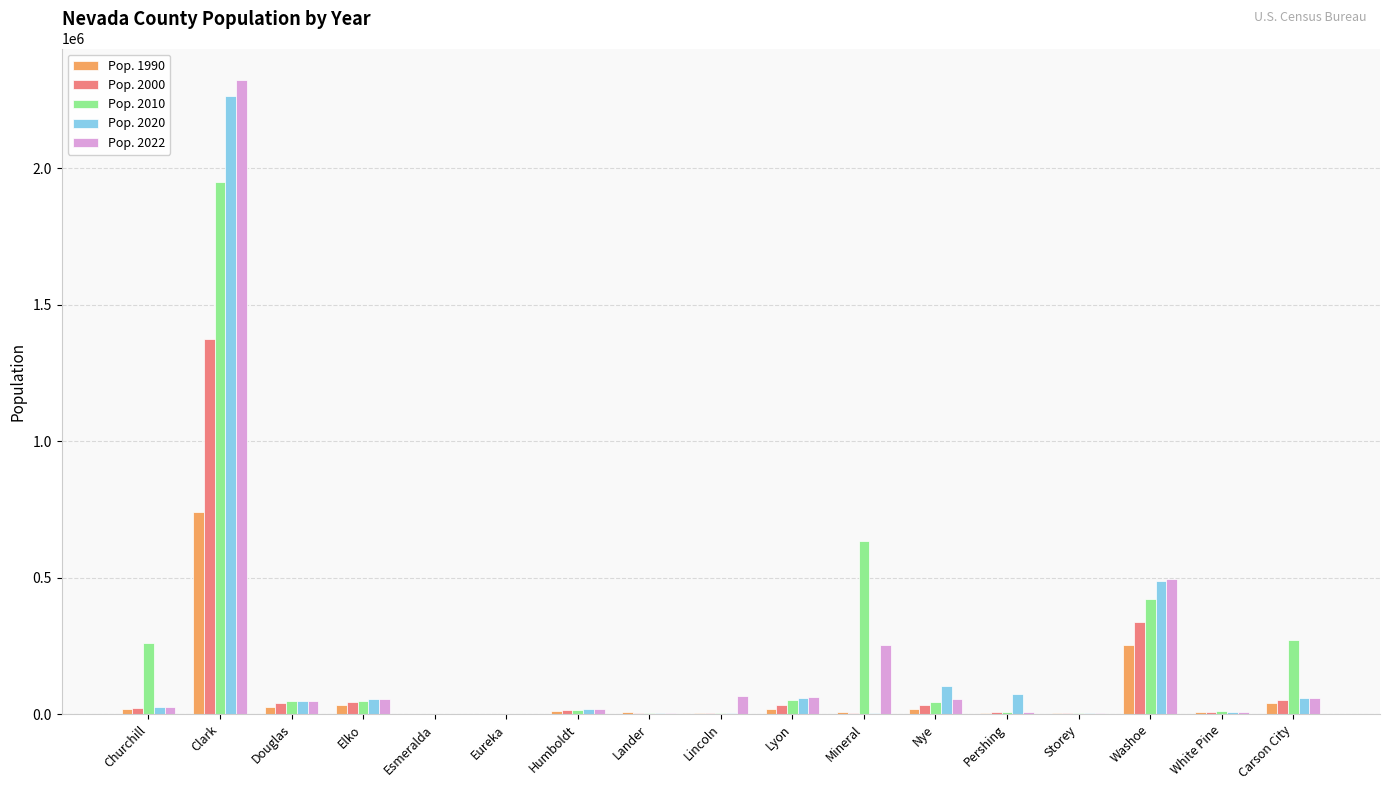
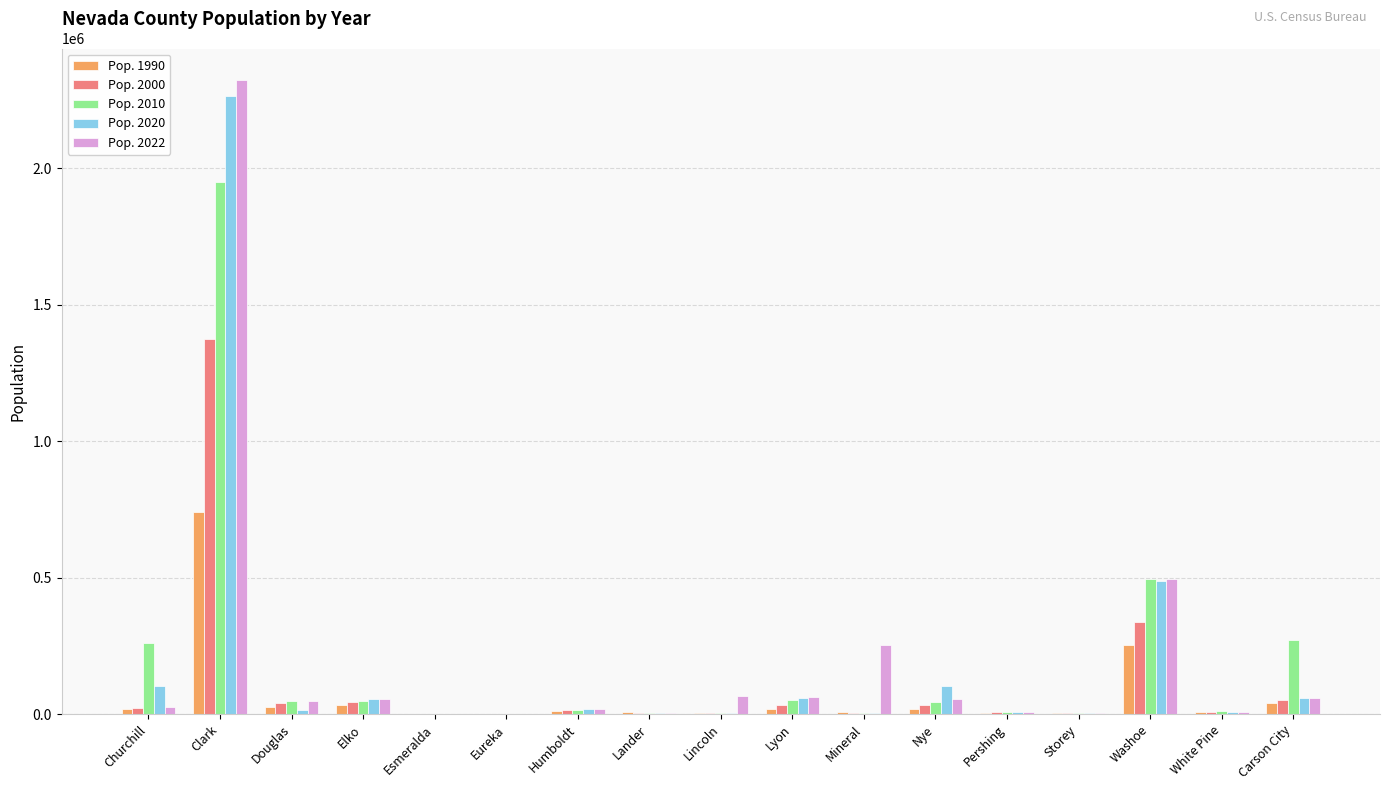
  {
    "Pop. 2010": {
      "Churchill": 260000,
      "Clark": 1950000,
      "Douglas": 50000,
      "Elko": 50000,
      "Humboldt": 20000,
      "Lyon": 50000,
-     "Mineral": 630000,
+     "Mineral": 0,
      "Nye": 40000,
-     "Washoe": 420000,
+     "Washoe": 500000,
      "White Pine": 10000,
      "Carson City": 270000
    },
    "Pop. 2020": {
-     "Churchill": 30000,
+     "Churchill": 100000,
      "Clark": 2270000,
-     "Douglas": 50000,
+     "Douglas": 20000,
      "Elko": 50000,
      "Humboldt": 20000,
      "Lyon": 60000,
      "Nye": 100000,
-     "Pershing": 70000,
+     "Pershing": 10000,
      "Washoe": 490000,
      "Carson City": 60000
    },
    "Pop. 2022": {
      "Churchill": 30000,
      "Clark": 2320000,
      "Douglas": 50000,
      "Elko": 50000,
      "Humboldt": 20000,
      "Lincoln": 70000,
      "Lyon": 60000,
      "Mineral": 250000,
      "Nye": 50000,
      "Washoe": 500000,
      "Carson City": 60000
    }
  }
